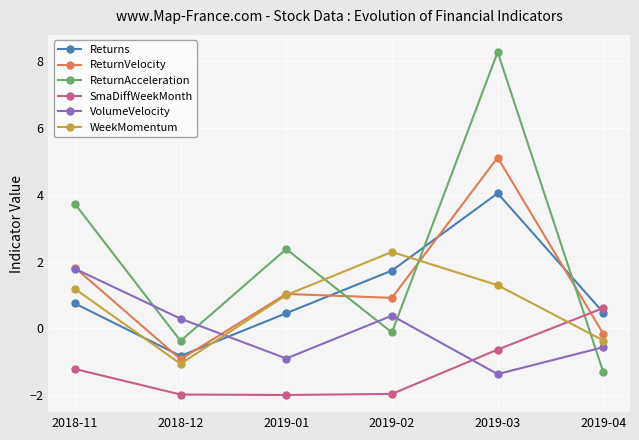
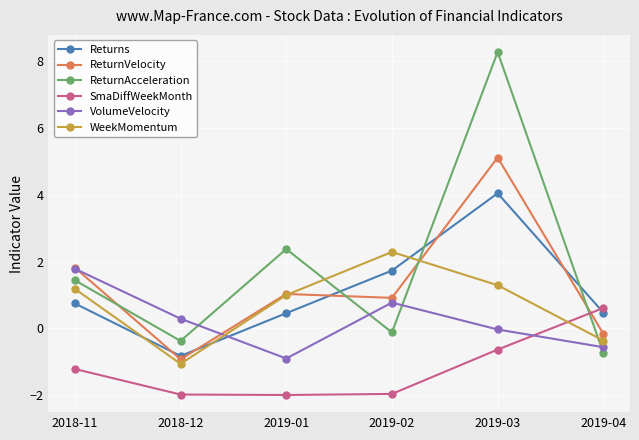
  {
    "Returns": {
      "2018-11": 0.7,
      "2018-12": -0.8,
      "2019-01": 0.5,
      "2019-02": 1.7,
      "2019-03": 4.0,
      "2019-04": 0.5
    },
    "ReturnAcceleration": {
-     "2018-11": 3.7,
+     "2018-11": 1.4,
      "2018-12": -0.4,
      "2019-01": 2.4,
      "2019-02": -0.1,
      "2019-03": 8.3,
-     "2019-04": -1.3
+     "2019-04": -0.7
    },
    "SmaDiffWeekMonth": {
      "2018-11": -1.2,
      "2018-12": -2.0,
      "2019-01": -2.0,
      "2019-02": -2.0,
      "2019-03": -0.6,
      "2019-04": 0.6
    },
    "VolumeVelocity": {
      "2018-12": 0.3,
      "2019-01": -0.9,
-     "2019-02": 0.4,
-     "2019-03": -1.4,
+     "2019-02": 0.8,
+     "2019-03": 0.0,
      "2019-04": -0.6
    }
  }
